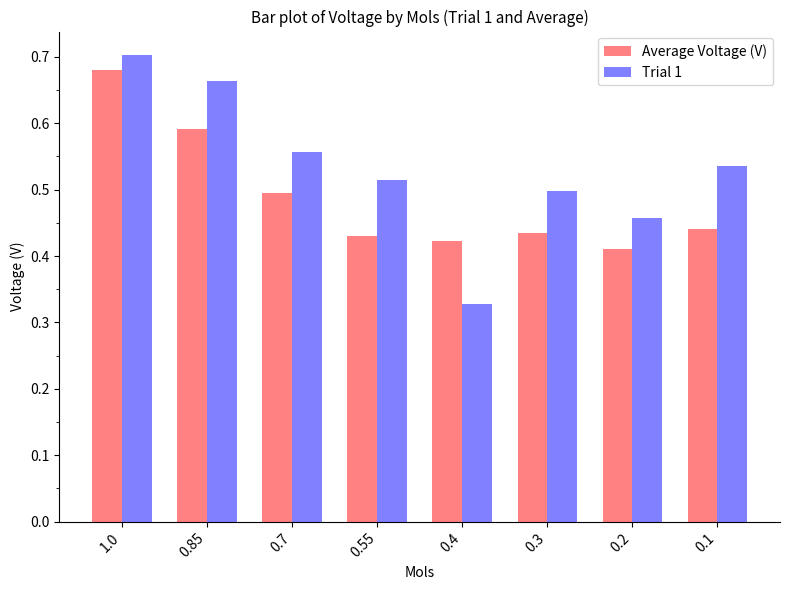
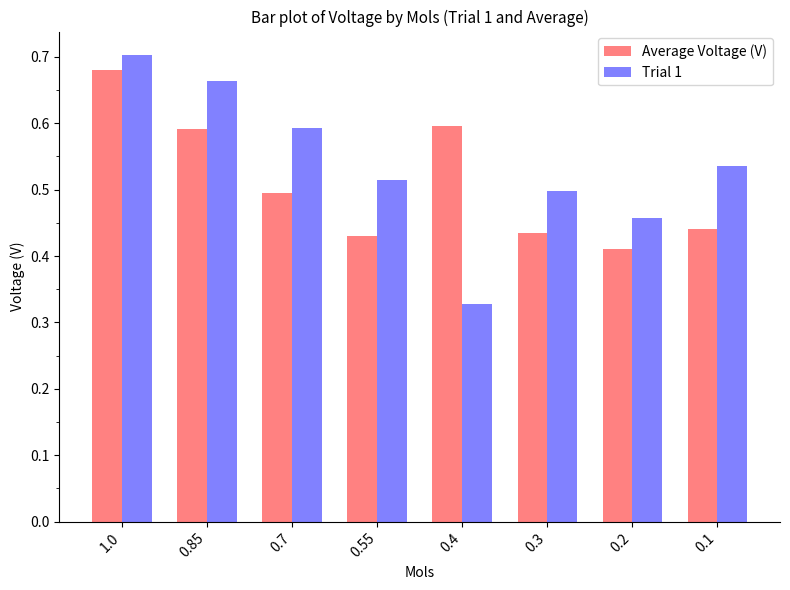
  {
    "Average Voltage (V)": {
      "1.0": 0.68,
      "0.85": 0.59,
      "0.7": 0.49,
      "0.55": 0.43,
-     "0.4": 0.42,
+     "0.4": 0.60,
      "0.3": 0.43,
      "0.2": 0.41,
      "0.1": 0.44
    },
    "Trial 1": {
      "1.0": 0.70,
      "0.85": 0.66,
-     "0.7": 0.56,
+     "0.7": 0.59,
      "0.55": 0.52,
      "0.4": 0.33,
      "0.3": 0.50,
      "0.2": 0.46,
      "0.1": 0.54
    }
  }
